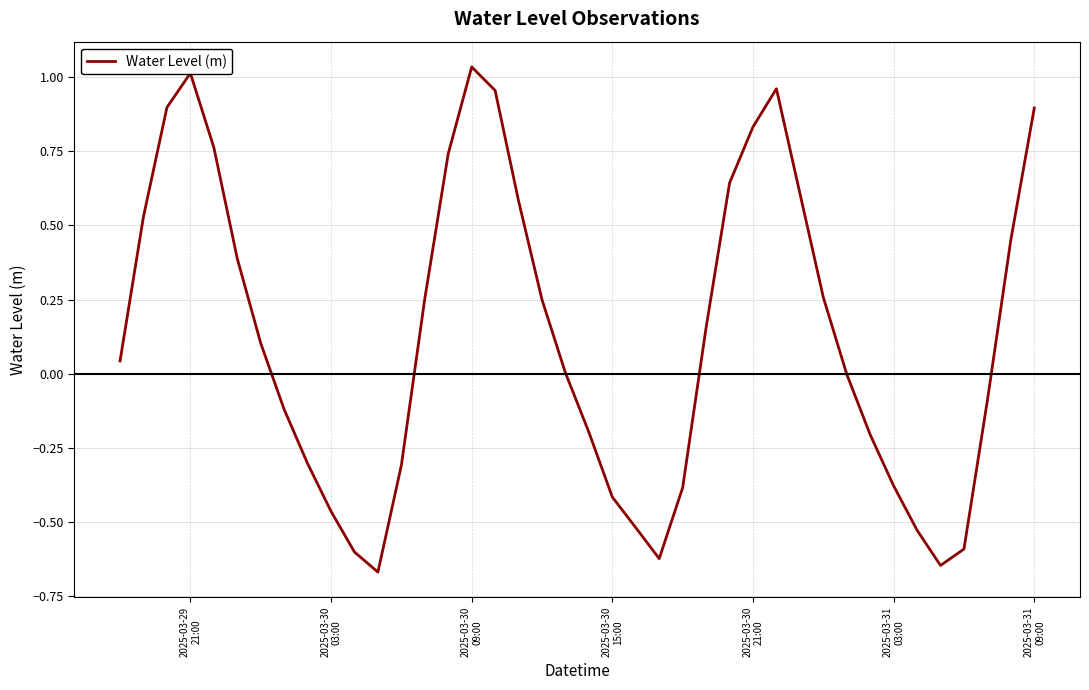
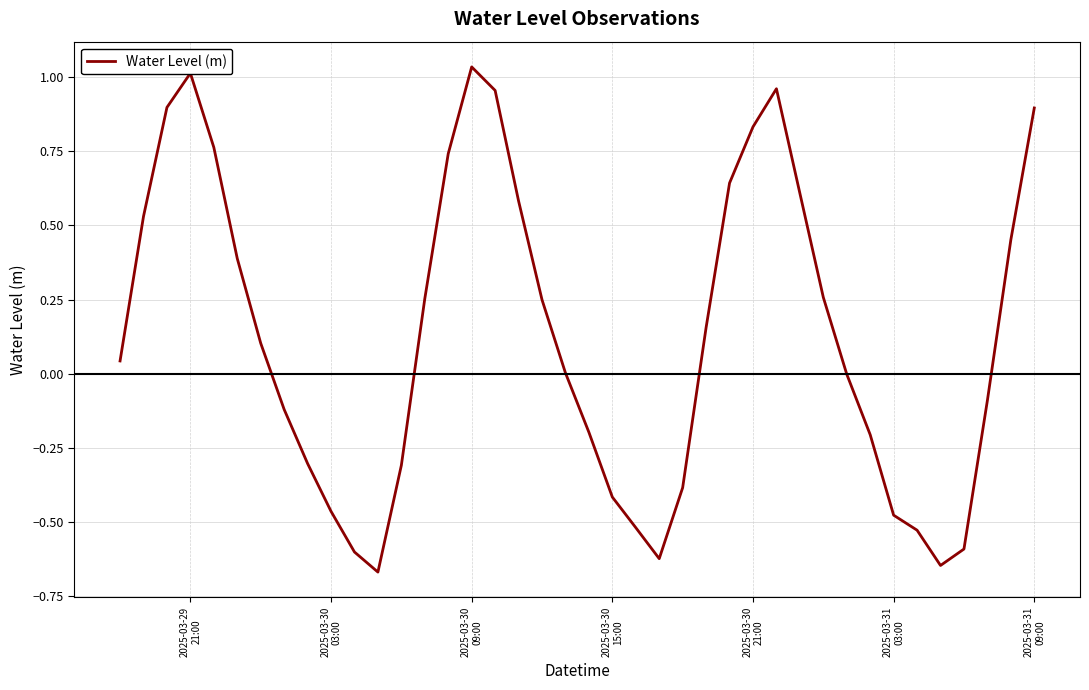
  {
    "2025-03-30 03:00": -0.47,
    "2025-03-30 09:00": 1.04,
    "2025-03-30 15:00": -0.42,
    "2025-03-30 21:00": 0.83,
-   "2025-03-31 03:00": -0.38,
+   "2025-03-31 03:00": -0.48,
    "2025-03-31 09:00": 0.90
  }
